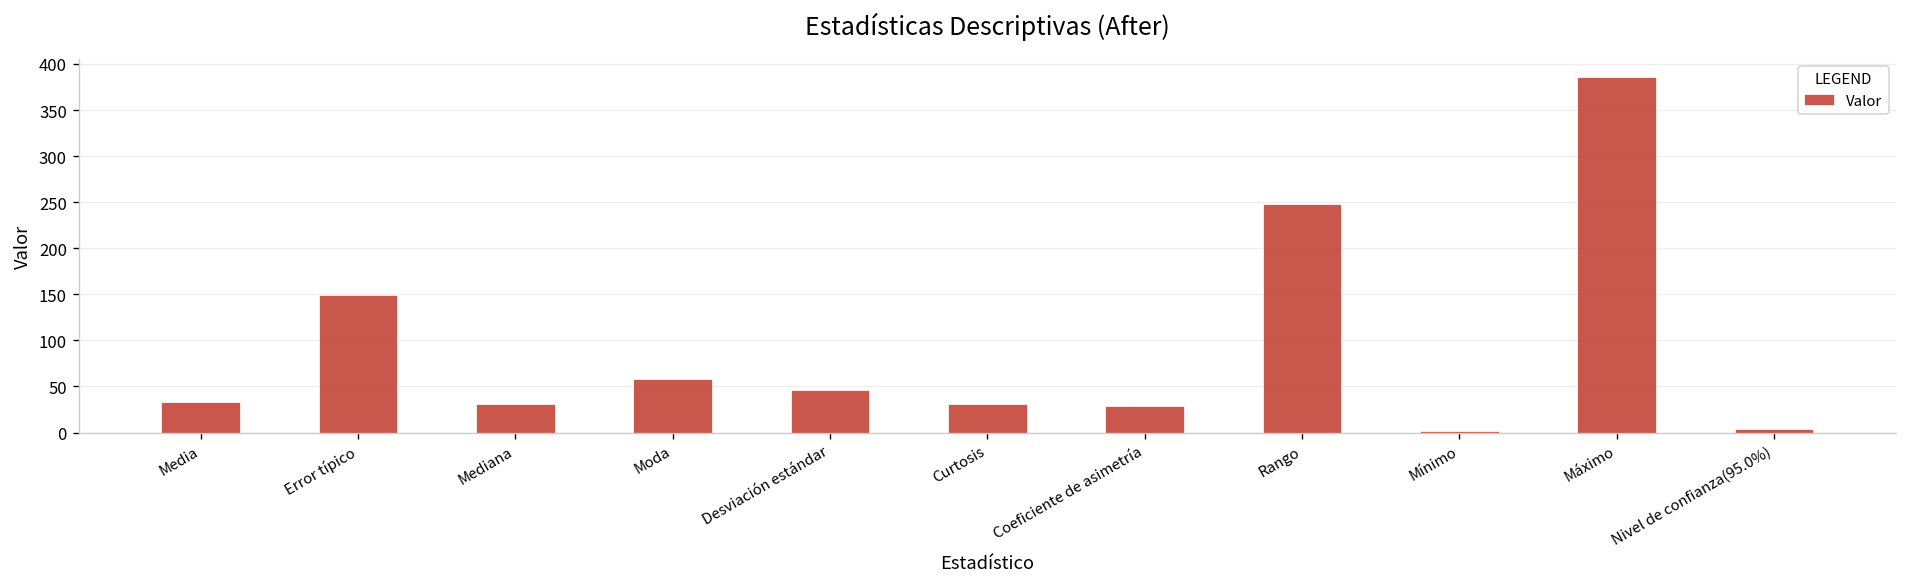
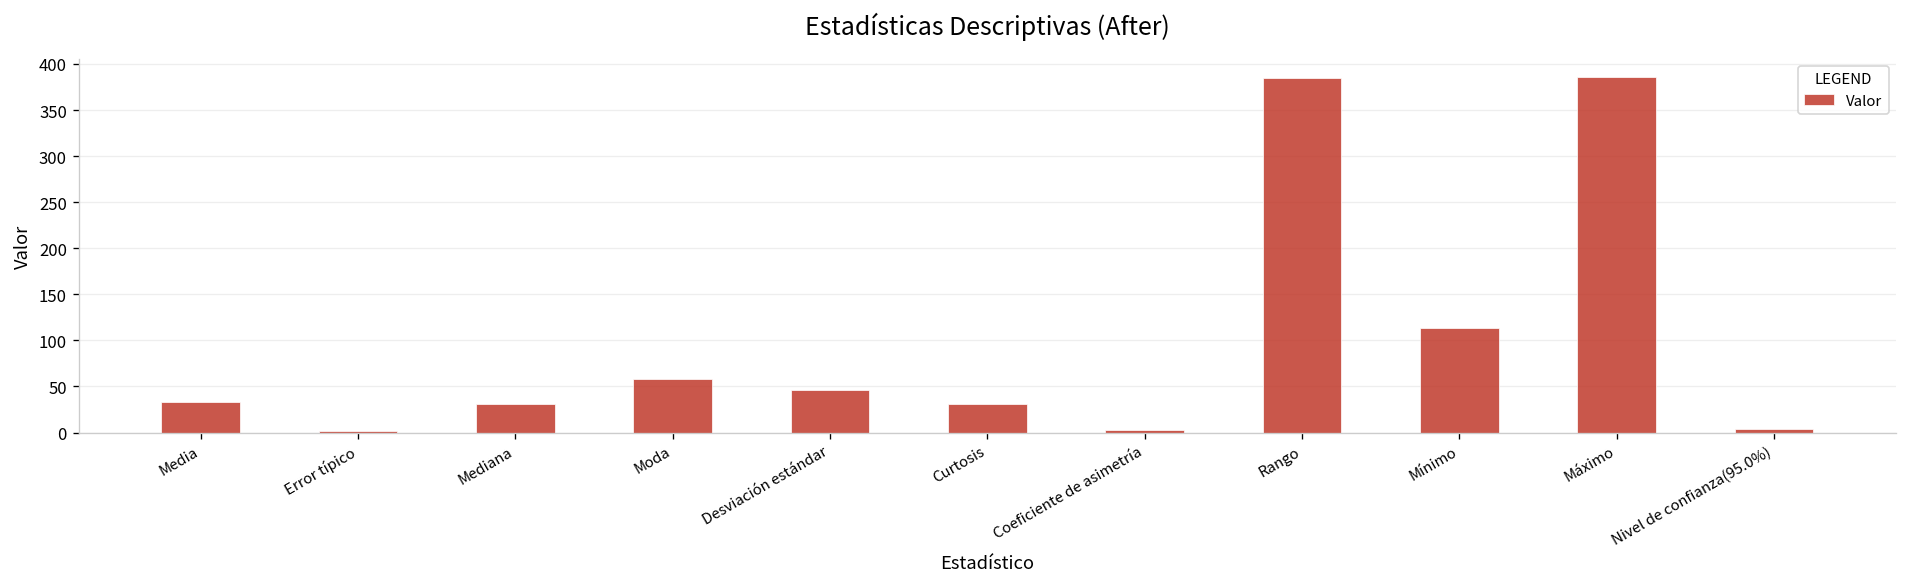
  {
    "Media": 30,
-   "Error típico": 150,
+   "Error típico": 0,
    "Mediana": 30,
    "Moda": 60,
    "Desviación estándar": 50,
    "Curtosis": 30,
-   "Coeficiente de asimetría": 30,
-   "Rango": 250,
-   "Mínimo": 0,
+   "Coeficiente de asimetría": 0,
+   "Rango": 390,
+   "Mínimo": 110,
    "Máximo": 390,
    "Nivel de confianza(95.0%)": 0
  }
